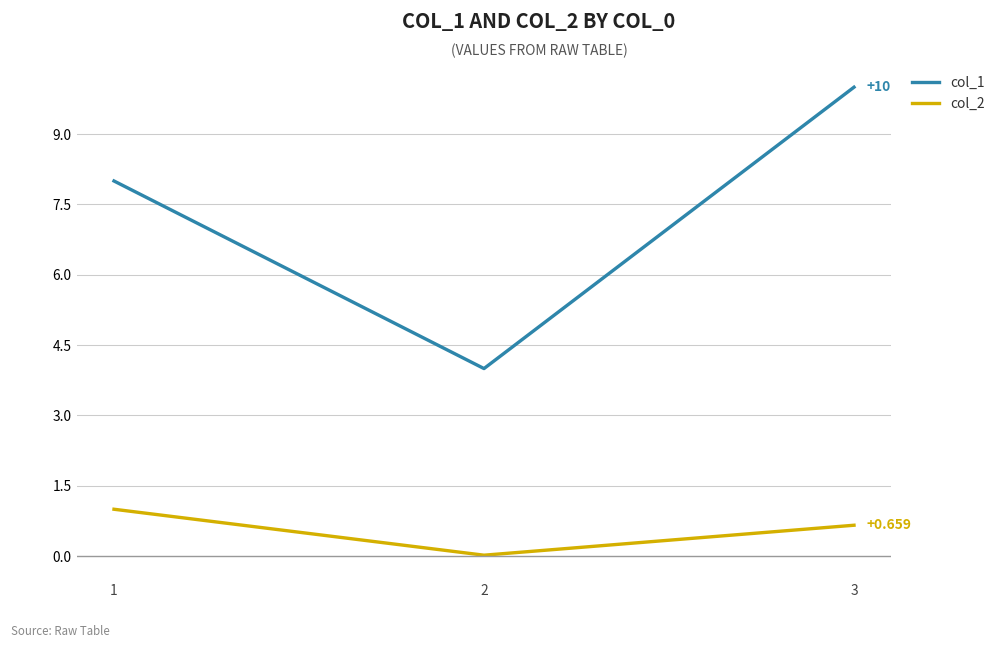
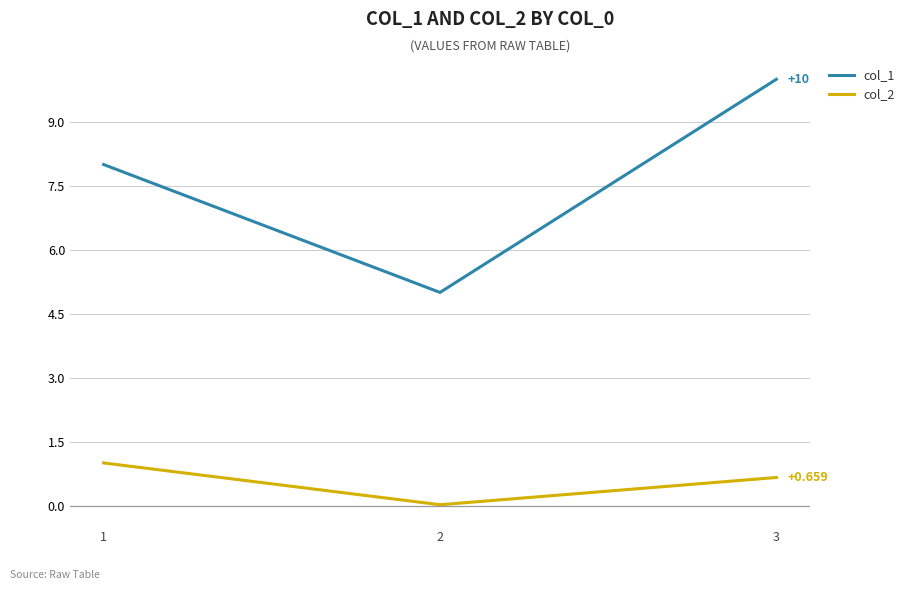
  {
    "col_1": {
      "1": "8",
-     "2": "4"
+     "2": "5"
    },
    "col_2": {
      "3": "+0.659"
    }
  }
